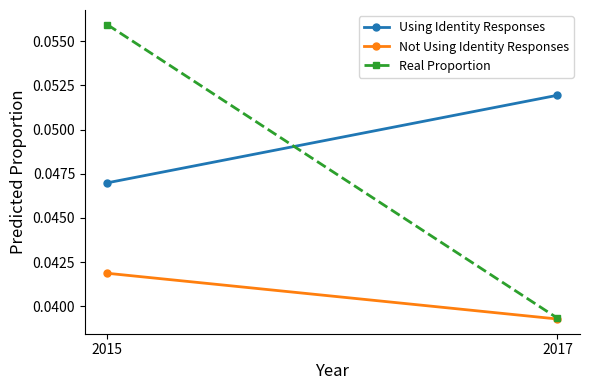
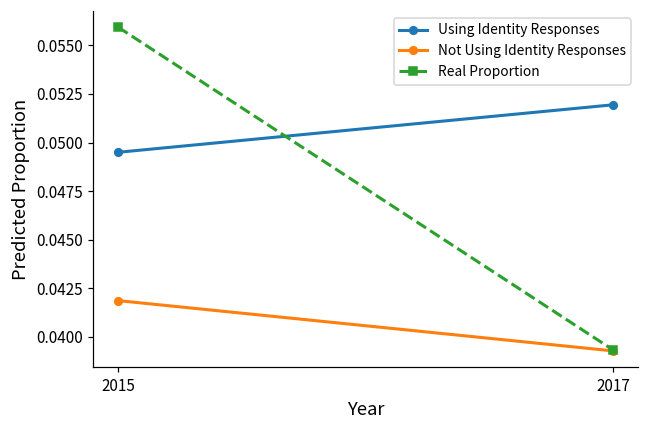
  {
    "Using Identity Responses": {
-     "2015": 0.0470,
+     "2015": 0.0495,
      "2017": 0.0519
    },
    "Not Using Identity Responses": {
      "2015": 0.0419
    },
    "Real Proportion": {
      "2015": 0.0559
    }
  }
